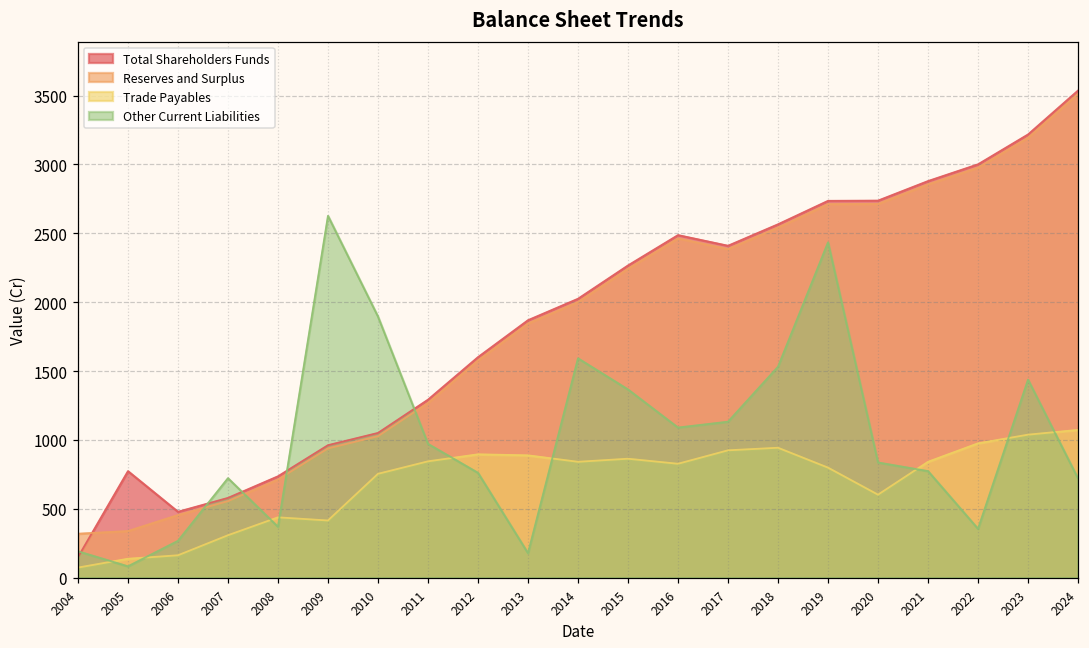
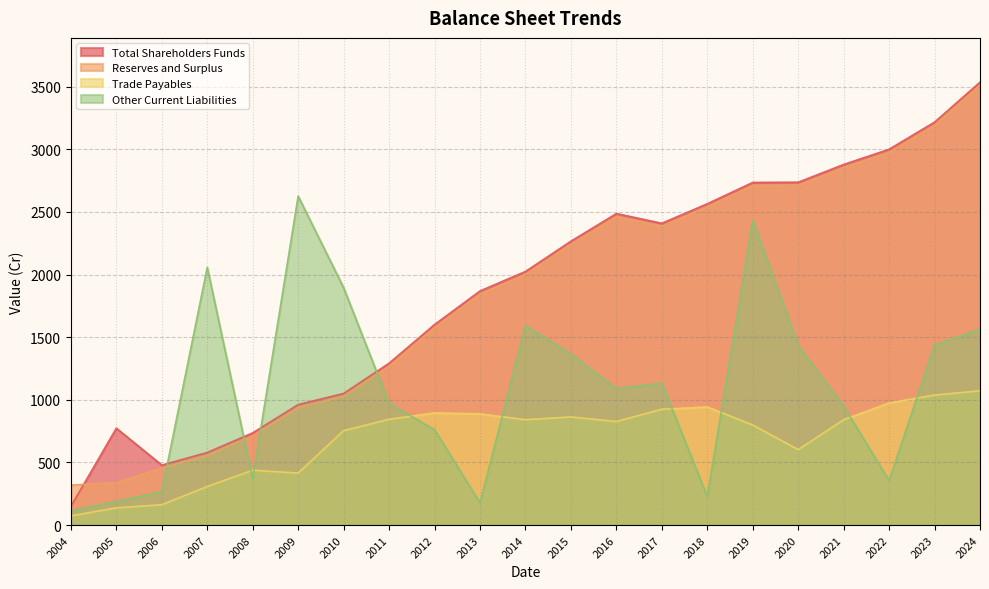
  {
    "Total Shareholders Funds": {
      "2004": 150,
      "2005": 770,
      "2006": 480,
      "2007": 580,
      "2008": 740,
      "2009": 960,
      "2010": 1050,
      "2011": 1290,
      "2012": 1600,
      "2013": 1870,
      "2014": 2020,
      "2015": 2270,
      "2016": 2490,
      "2017": 2410,
      "2018": 2570,
      "2019": 2740,
      "2020": 2740,
      "2021": 2880,
      "2022": 3000,
      "2023": 3220,
      "2024": 3540
    },
    "Other Current Liabilities": {
-     "2004": 190,
-     "2005": 80,
+     "2004": 120,
+     "2005": 190,
      "2006": 270,
-     "2007": 720,
+     "2007": 2060,
      "2008": 370,
      "2009": 2630,
      "2010": 1900,
      "2011": 970,
      "2012": 760,
      "2013": 180,
      "2014": 1590,
      "2015": 1370,
      "2016": 1090,
      "2017": 1130,
-     "2018": 1530,
+     "2018": 230,
      "2019": 2430,
-     "2020": 840,
-     "2021": 770,
+     "2020": 1430,
+     "2021": 950,
      "2022": 350,
      "2023": 1440,
-     "2024": 720
+     "2024": 1560
    }
  }
